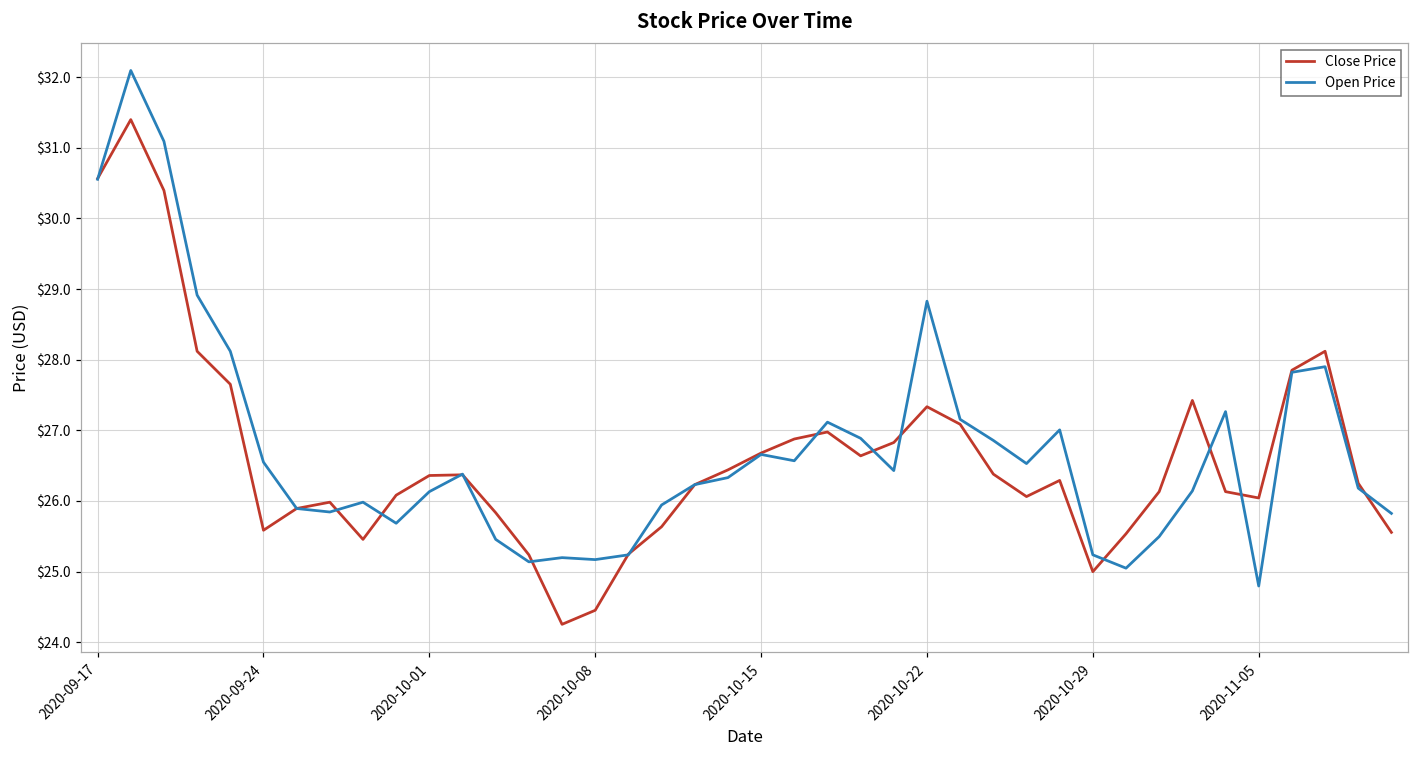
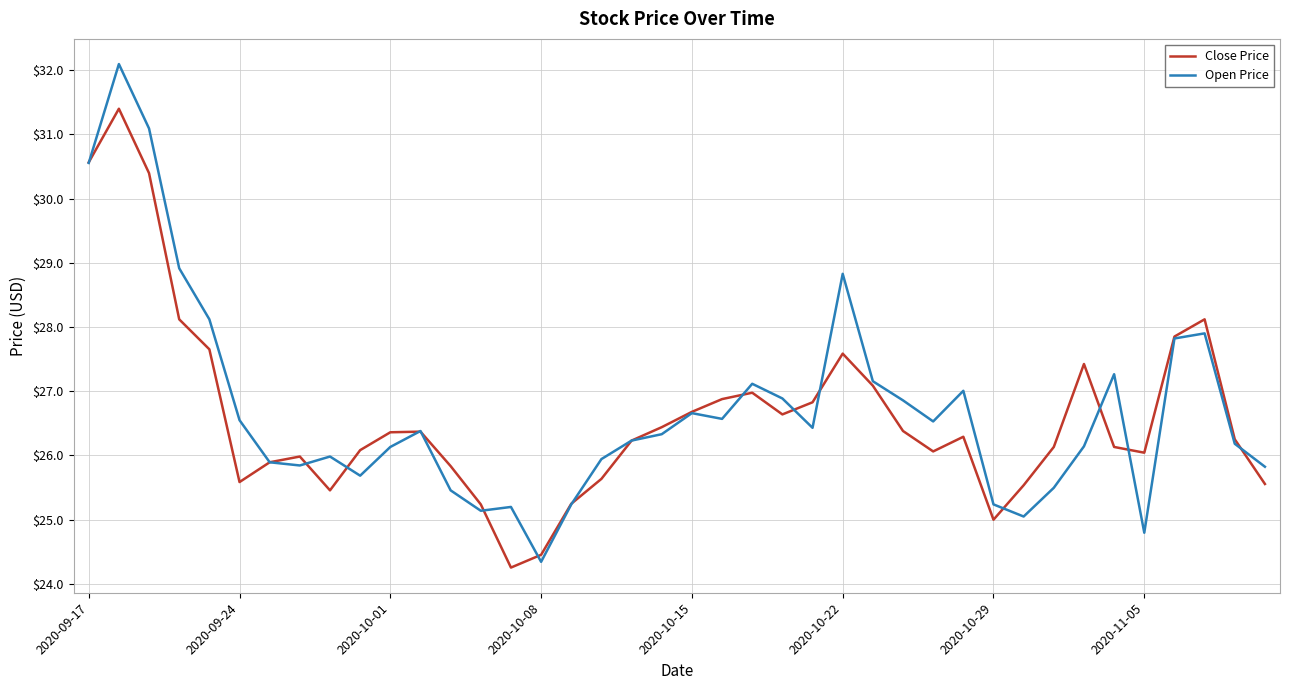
  {
    "Close Price": {
      "2020-09-24": "$25.6",
      "2020-10-01": "$26.4",
      "2020-10-08": "$24.5",
-     "2020-10-22": "$27.3",
+     "2020-10-22": "$27.6",
      "2020-10-29": "$25.0",
      "2020-11-05": "$26.0"
    },
    "Open Price": {
      "2020-09-24": "$26.5",
      "2020-10-01": "$26.1",
-     "2020-10-08": "$25.2",
+     "2020-10-08": "$24.3",
      "2020-10-22": "$28.8",
      "2020-10-29": "$25.2",
      "2020-11-05": "$24.8"
    }
  }
